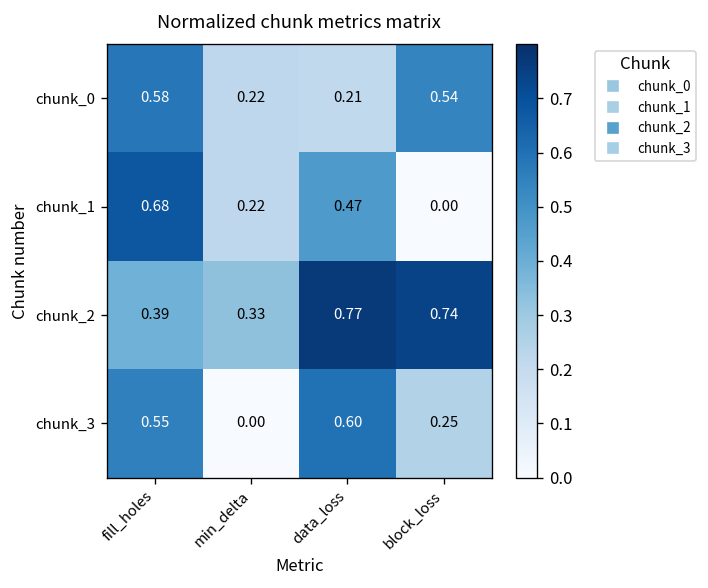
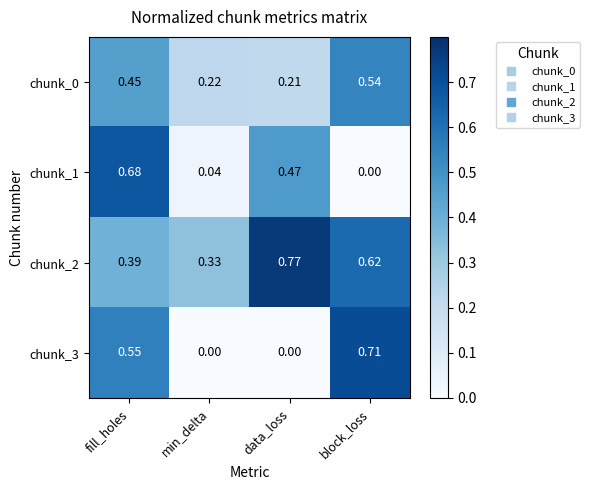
  {
    "chunk_0": {
-     "fill_holes": 0.58,
+     "fill_holes": 0.45,
      "min_delta": 0.22,
      "data_loss": 0.21,
      "block_loss": 0.54
    },
    "chunk_1": {
      "fill_holes": 0.68,
-     "min_delta": 0.22,
+     "min_delta": 0.04,
      "data_loss": 0.47,
      "block_loss": 0.00
    },
    "chunk_2": {
      "fill_holes": 0.39,
      "min_delta": 0.33,
      "data_loss": 0.77,
-     "block_loss": 0.74
+     "block_loss": 0.62
    },
    "chunk_3": {
      "fill_holes": 0.55,
      "min_delta": 0.00,
-     "data_loss": 0.60,
-     "block_loss": 0.25
+     "data_loss": 0.00,
+     "block_loss": 0.71
    }
  }
